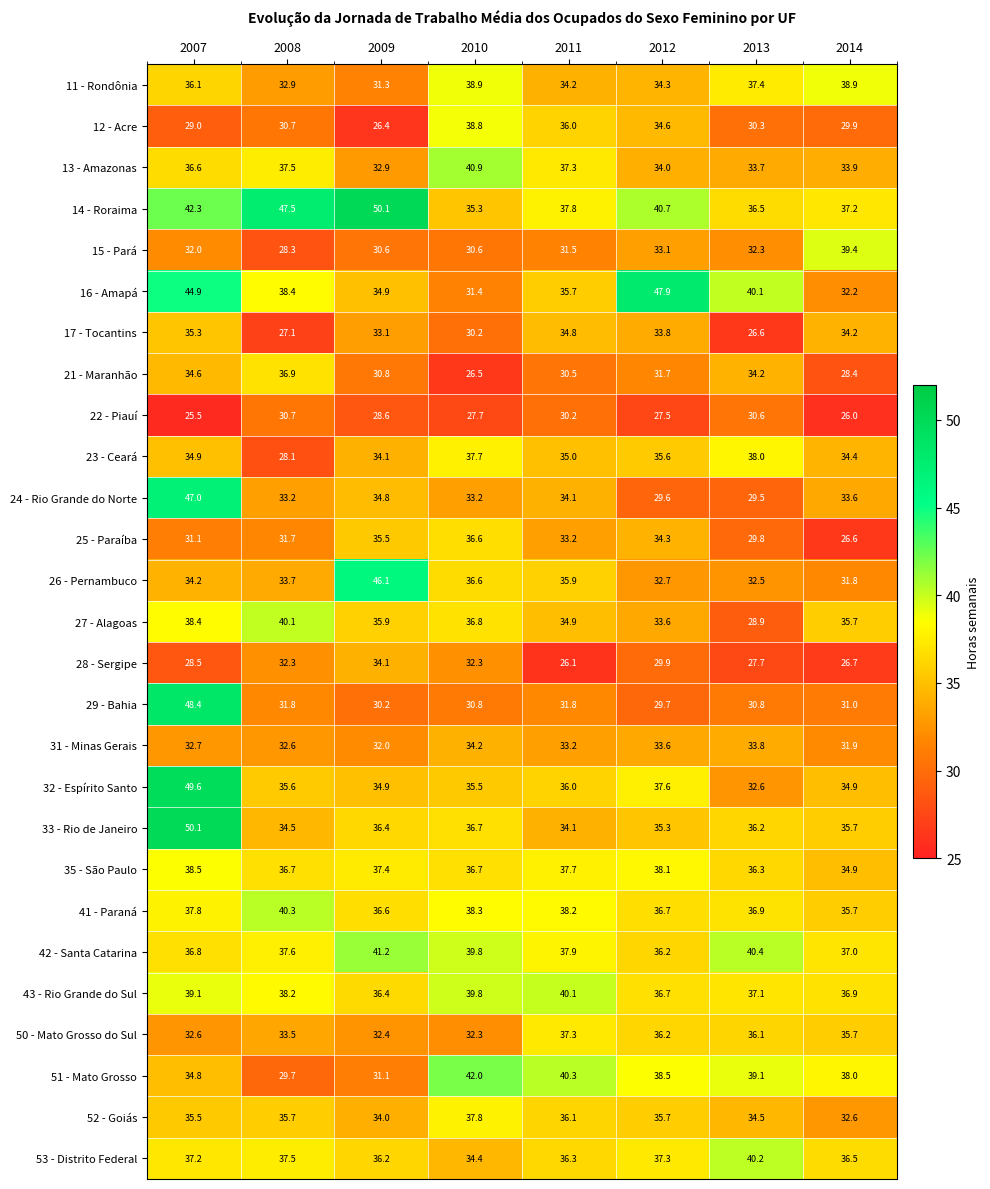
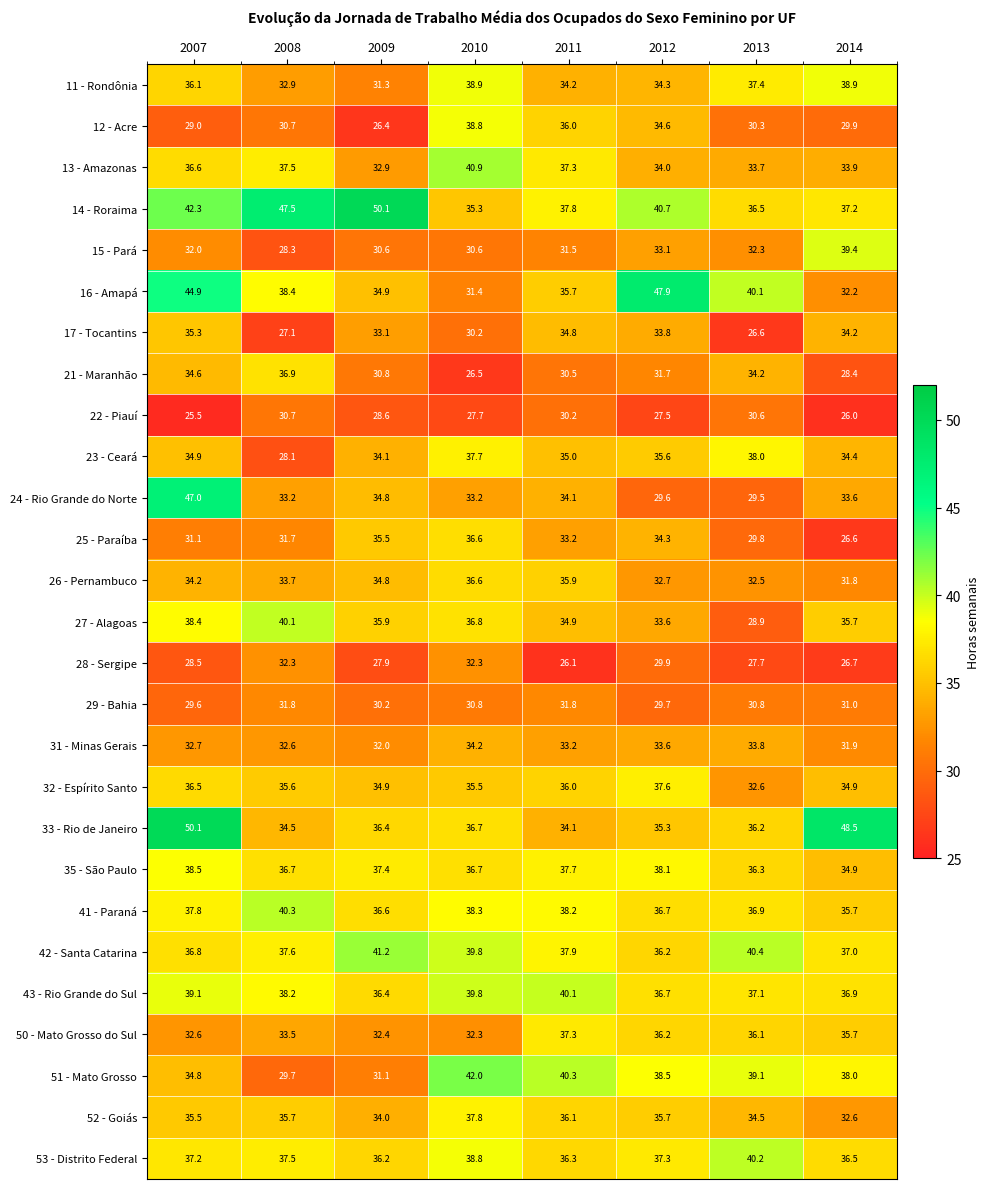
  {
    "26 - Pernambuco": {
      "2007": 34.2,
      "2008": 33.7,
-     "2009": 46.1,
+     "2009": 34.8,
      "2010": 36.6,
      "2011": 35.9,
      "2012": 32.7,
      "2013": 32.5,
      "2014": 31.8
    },
    "28 - Sergipe": {
      "2007": 28.5,
      "2008": 32.3,
-     "2009": 34.1,
+     "2009": 27.9,
      "2010": 32.3,
      "2011": 26.1,
      "2012": 29.9,
      "2013": 27.7,
      "2014": 26.7
    },
    "29 - Bahia": {
-     "2007": 48.4,
+     "2007": 29.6,
      "2008": 31.8,
      "2009": 30.2,
      "2010": 30.8,
      "2011": 31.8,
      "2012": 29.7,
      "2013": 30.8,
      "2014": 31.0
    },
    "32 - Espírito Santo": {
-     "2007": 49.6,
+     "2007": 36.5,
      "2008": 35.6,
      "2009": 34.9,
      "2010": 35.5,
      "2011": 36.0,
      "2012": 37.6,
      "2013": 32.6,
      "2014": 34.9
    },
    "33 - Rio de Janeiro": {
      "2007": 50.1,
      "2008": 34.5,
      "2009": 36.4,
      "2010": 36.7,
      "2011": 34.1,
      "2012": 35.3,
      "2013": 36.2,
-     "2014": 35.7
+     "2014": 48.5
    },
    "53 - Distrito Federal": {
      "2007": 37.2,
      "2008": 37.5,
      "2009": 36.2,
-     "2010": 34.4,
+     "2010": 38.8,
      "2011": 36.3,
      "2012": 37.3,
      "2013": 40.2,
      "2014": 36.5
    }
  }
